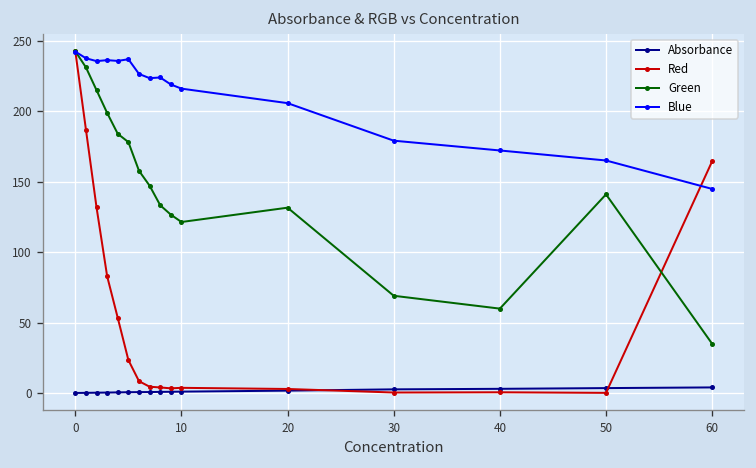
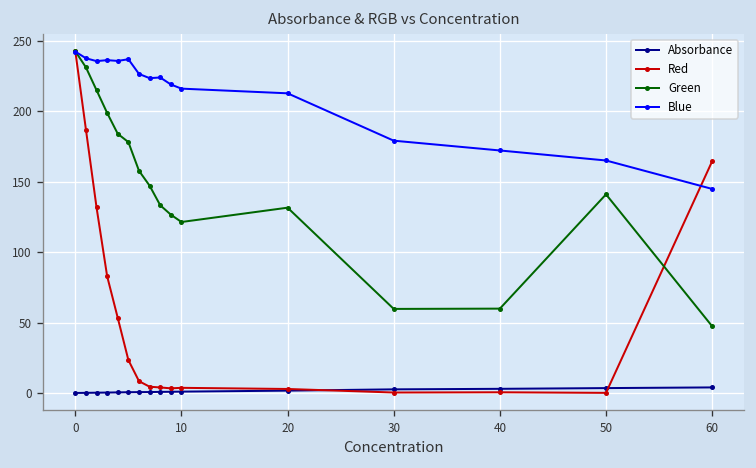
  {
    "Absorbance": {
      "0": 0,
      "10": 1,
      "30": 3,
      "40": 3,
      "50": 3,
      "60": 4
    },
    "Red": {
      "10": 4,
      "30": 0,
      "40": 1,
      "50": 0,
      "60": 165
    },
    "Green": {
      "10": 121,
      "20": 132,
-     "30": 69,
+     "30": 60,
      "40": 60,
      "50": 141,
-     "60": 35
+     "60": 47
    },
    "Blue": {
      "10": 216,
-     "20": 206,
+     "20": 213,
      "30": 179,
      "40": 172,
      "50": 165,
      "60": 145
    }
  }
